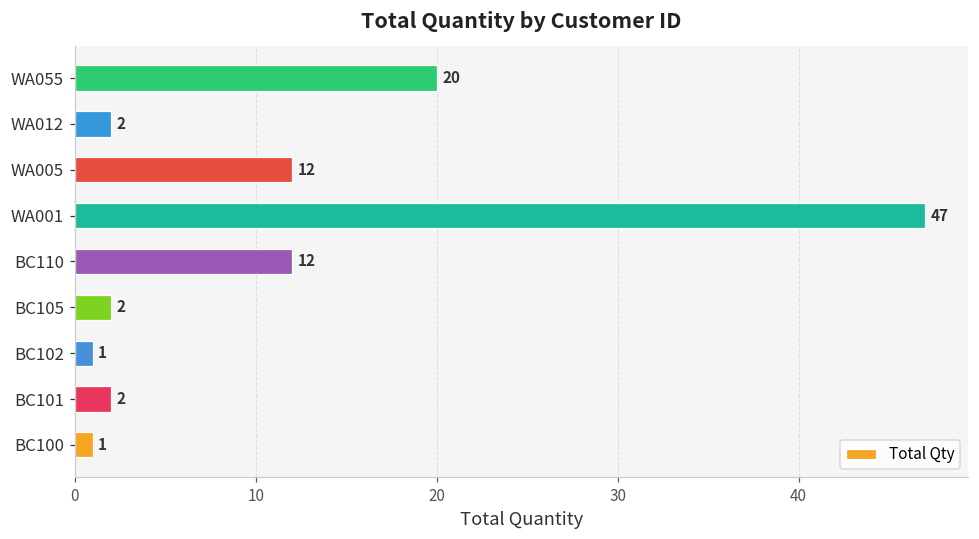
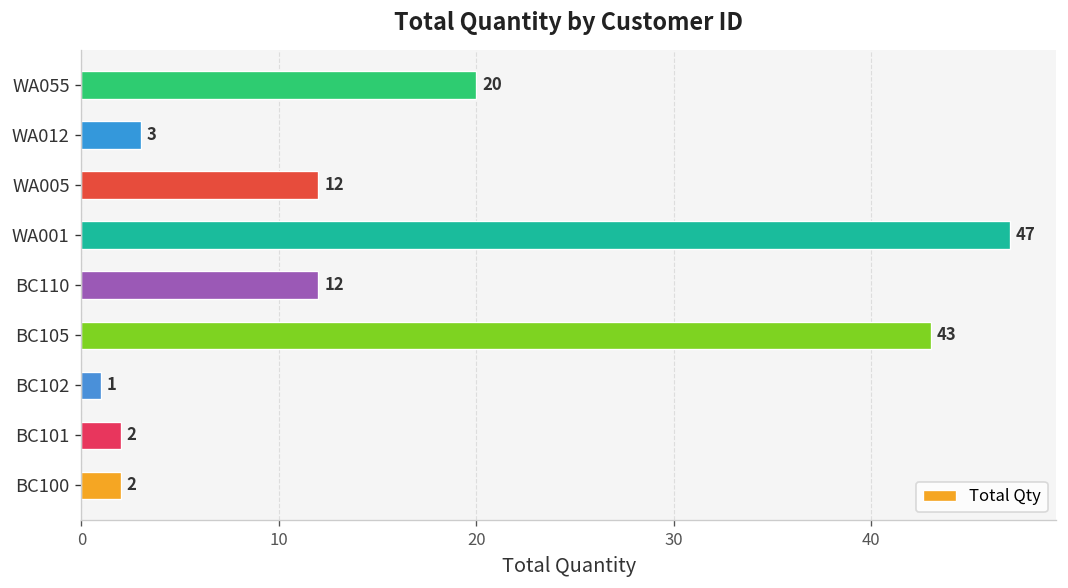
  {
    "WA055": 20,
-   "WA012": 2,
+   "WA012": 3,
    "WA005": 12,
    "WA001": 47,
    "BC110": 12,
-   "BC105": 2,
+   "BC105": 43,
    "BC102": 1,
    "BC101": 2,
-   "BC100": 1
+   "BC100": 2
  }
